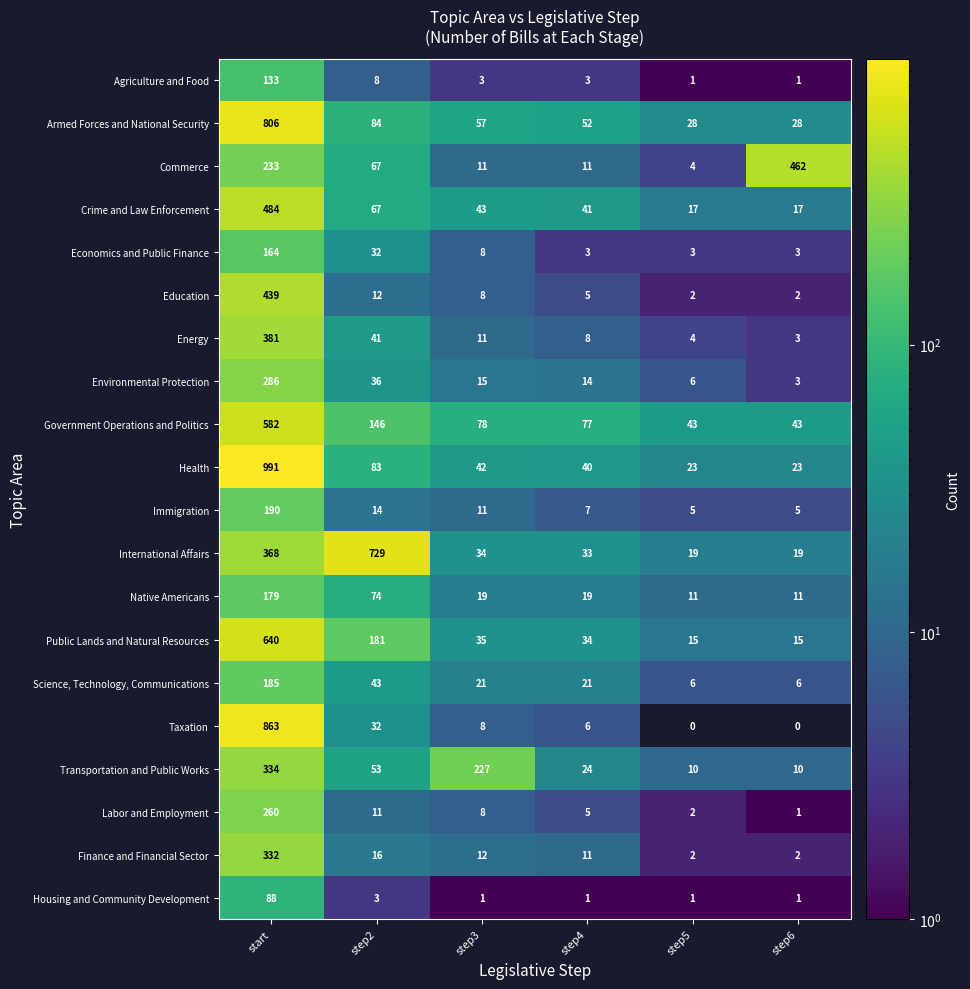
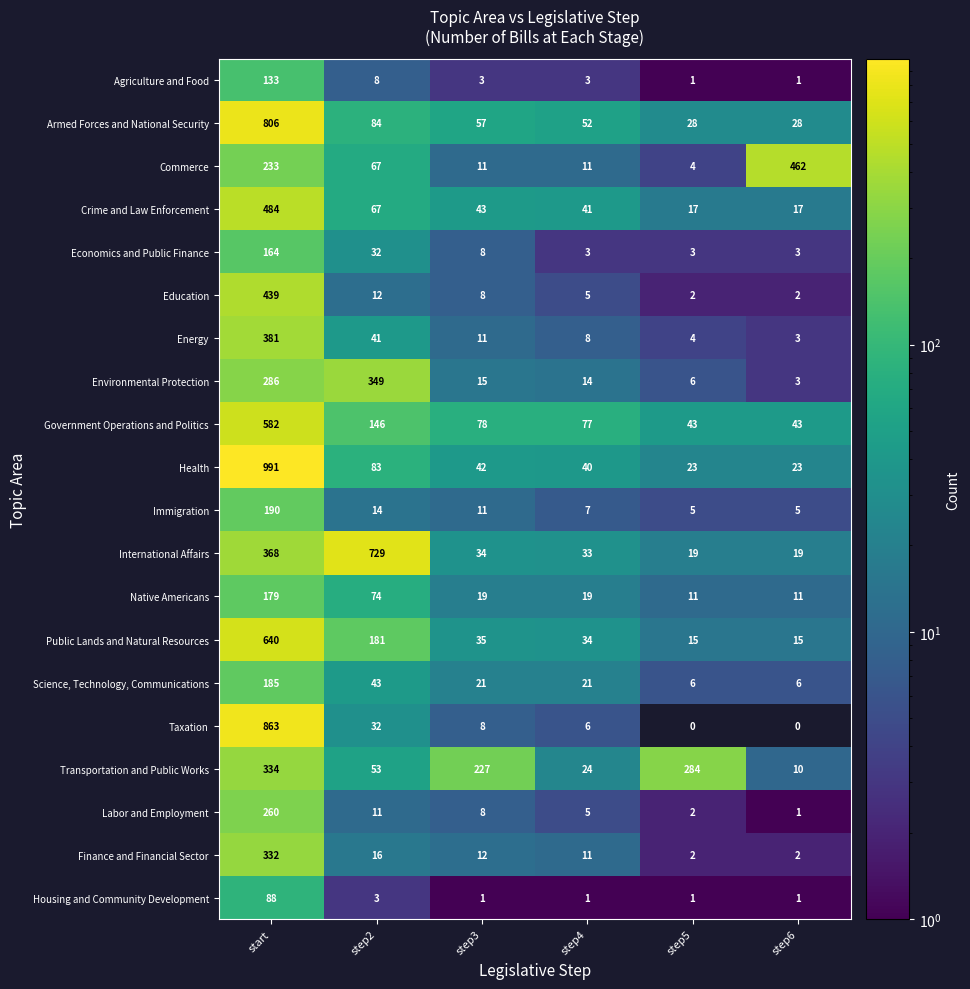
  {
    "Agriculture and Food": {
      "start": 133,
      "step2": 8,
      "step3": 3,
      "step4": 3,
      "step5": 1,
      "step6": 1
    },
    "Armed Forces and National Security": {
      "start": 806,
      "step2": 84,
      "step3": 57,
      "step4": 52,
      "step5": 28,
      "step6": 28
    },
    "Commerce": {
      "start": 233,
      "step2": 67,
      "step3": 11,
      "step4": 11,
      "step5": 4,
      "step6": 462
    },
    "Crime and Law Enforcement": {
      "start": 484,
      "step2": 67,
      "step3": 43,
      "step4": 41,
      "step5": 17,
      "step6": 17
    },
    "Economics and Public Finance": {
      "start": 164,
      "step2": 32,
      "step3": 8,
      "step4": 3,
      "step5": 3,
      "step6": 3
    },
    "Education": {
      "start": 439,
      "step2": 12,
      "step3": 8,
      "step4": 5,
      "step5": 2,
      "step6": 2
    },
    "Energy": {
      "start": 381,
      "step2": 41,
      "step3": 11,
      "step4": 8,
      "step5": 4,
      "step6": 3
    },
    "Environmental Protection": {
      "start": 286,
-     "step2": 36,
+     "step2": 349,
      "step3": 15,
      "step4": 14,
      "step5": 6,
      "step6": 3
    },
    "Government Operations and Politics": {
      "start": 582,
      "step2": 146,
      "step3": 78,
      "step4": 77,
      "step5": 43,
      "step6": 43
    },
    "Health": {
      "start": 991,
      "step2": 83,
      "step3": 42,
      "step4": 40,
      "step5": 23,
      "step6": 23
    },
    "Immigration": {
      "start": 190,
      "step2": 14,
      "step3": 11,
      "step4": 7,
      "step5": 5,
      "step6": 5
    },
    "International Affairs": {
      "start": 368,
      "step2": 729,
      "step3": 34,
      "step4": 33,
      "step5": 19,
      "step6": 19
    },
    "Native Americans": {
      "start": 179,
      "step2": 74,
      "step3": 19,
      "step4": 19,
      "step5": 11,
      "step6": 11
    },
    "Public Lands and Natural Resources": {
      "start": 640,
      "step2": 181,
      "step3": 35,
      "step4": 34,
      "step5": 15,
      "step6": 15
    },
    "Science, Technology, Communications": {
      "start": 185,
      "step2": 43,
      "step3": 21,
      "step4": 21,
      "step5": 6,
      "step6": 6
    },
    "Taxation": {
      "start": 863,
      "step2": 32,
      "step3": 8,
      "step4": 6,
      "step5": 0,
      "step6": 0
    },
    "Transportation and Public Works": {
      "start": 334,
      "step2": 53,
      "step3": 227,
      "step4": 24,
-     "step5": 10,
+     "step5": 284,
      "step6": 10
    },
    "Labor and Employment": {
      "start": 260,
      "step2": 11,
      "step3": 8,
      "step4": 5,
      "step5": 2,
      "step6": 1
    },
    "Finance and Financial Sector": {
      "start": 332,
      "step2": 16,
      "step3": 12,
      "step4": 11,
      "step5": 2,
      "step6": 2
    },
    "Housing and Community Development": {
      "start": 88,
      "step2": 3,
      "step3": 1,
      "step4": 1,
      "step5": 1,
      "step6": 1
    }
  }
